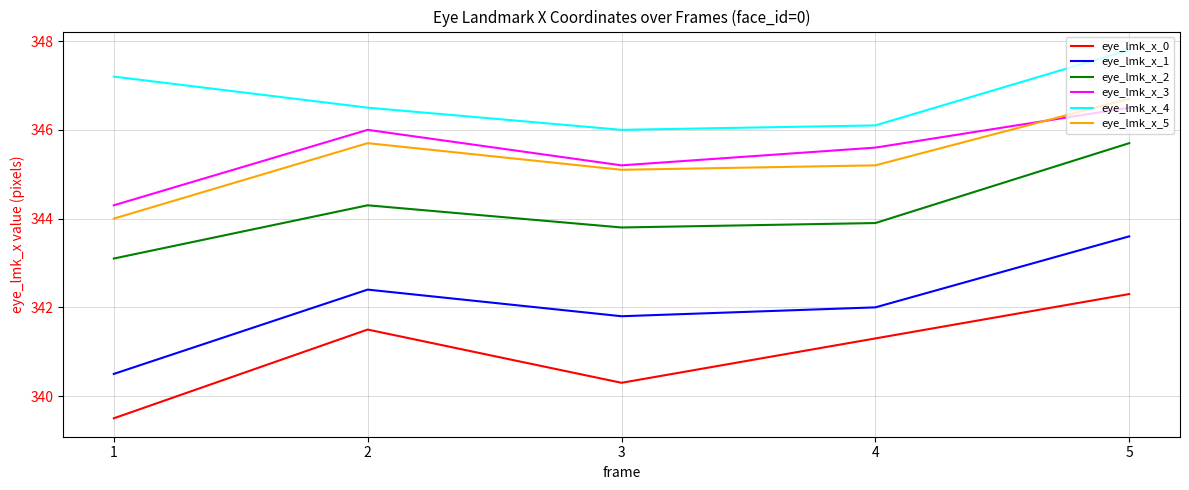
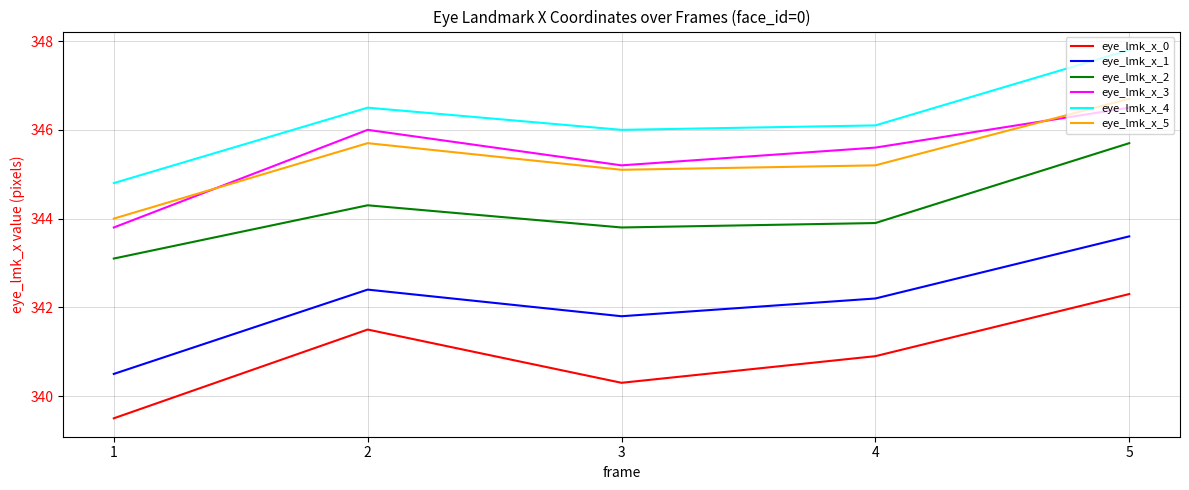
  {
    "eye_lmk_x_0": {
      "1": 339.5,
      "2": 341.5,
      "3": 340.3,
-     "4": 341.3,
+     "4": 340.9,
      "5": 342.3
    },
    "eye_lmk_x_1": {
      "1": 340.5,
      "2": 342.4,
      "3": 341.8,
-     "4": 342.0,
+     "4": 342.2,
      "5": 343.6
    },
    "eye_lmk_x_2": {
      "1": 343.1,
      "2": 344.3,
      "3": 343.8,
      "4": 343.9,
      "5": 345.7
    },
    "eye_lmk_x_3": {
-     "1": 344.3,
+     "1": 343.8,
      "2": 346.0,
      "3": 345.2,
      "4": 345.6
    },
    "eye_lmk_x_4": {
-     "1": 347.2,
+     "1": 344.8,
      "2": 346.5,
      "3": 346.0,
      "4": 346.1
    },
    "eye_lmk_x_5": {
      "1": 344.0,
      "2": 345.7,
      "3": 345.1,
      "4": 345.2
    }
  }
